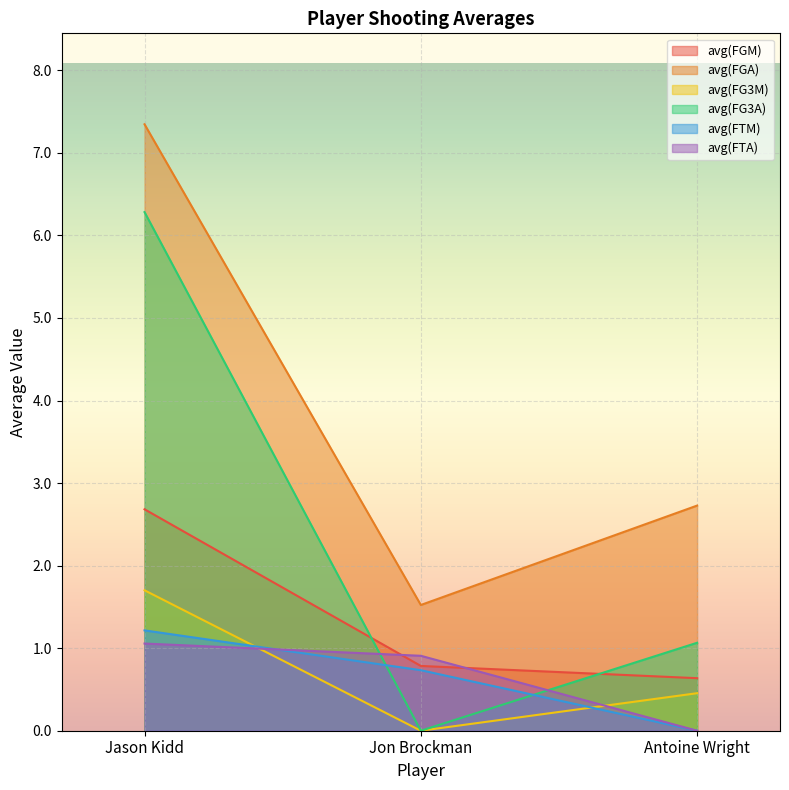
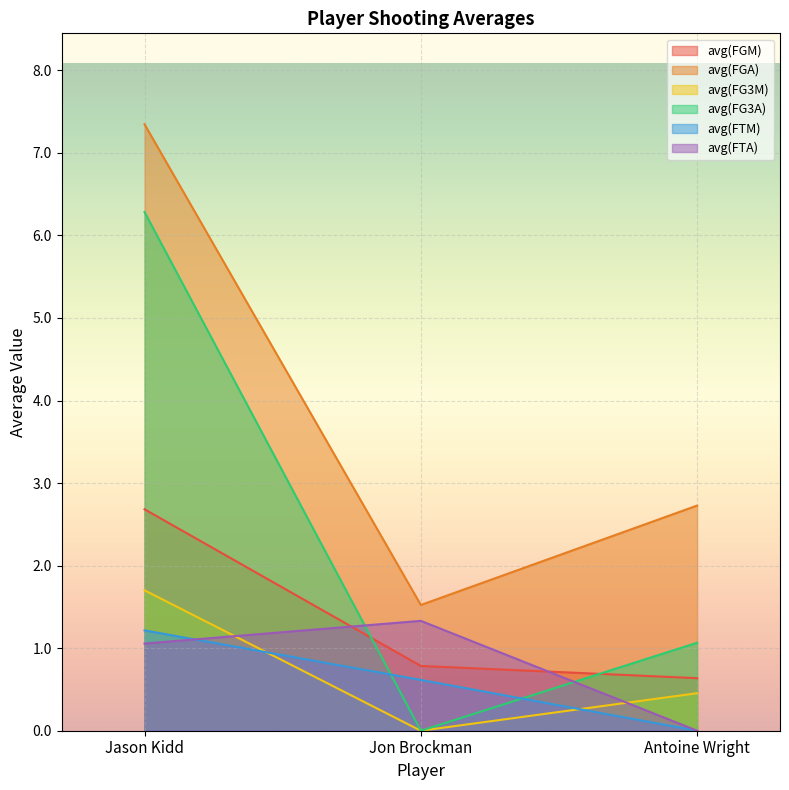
  {
    "avg(FG3A)": {
      "Jason Kidd": 6.3,
      "Antoine Wright": 1.1
    },
    "avg(FTM)": {
      "Jason Kidd": 1.2,
-     "Jon Brockman": 0.7
+     "Jon Brockman": 0.6
    },
    "avg(FTA)": {
      "Jason Kidd": 1.1,
-     "Jon Brockman": 0.9
+     "Jon Brockman": 1.3
    }
  }
